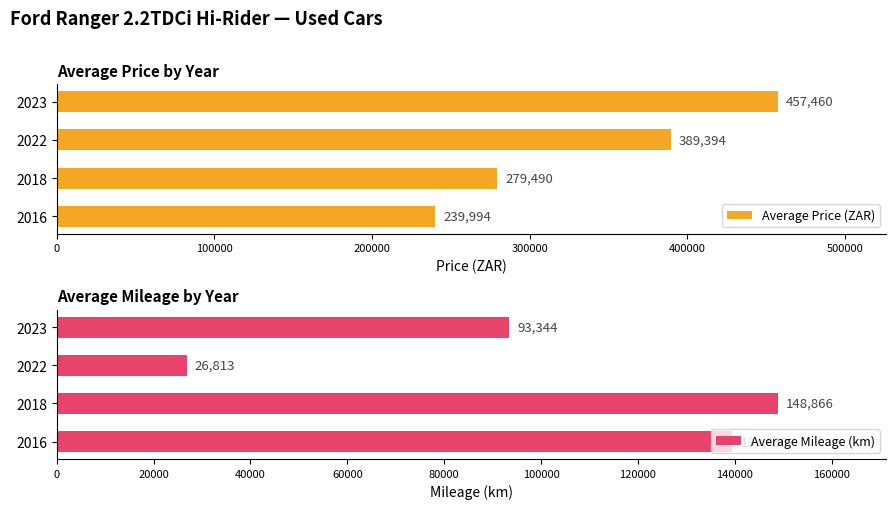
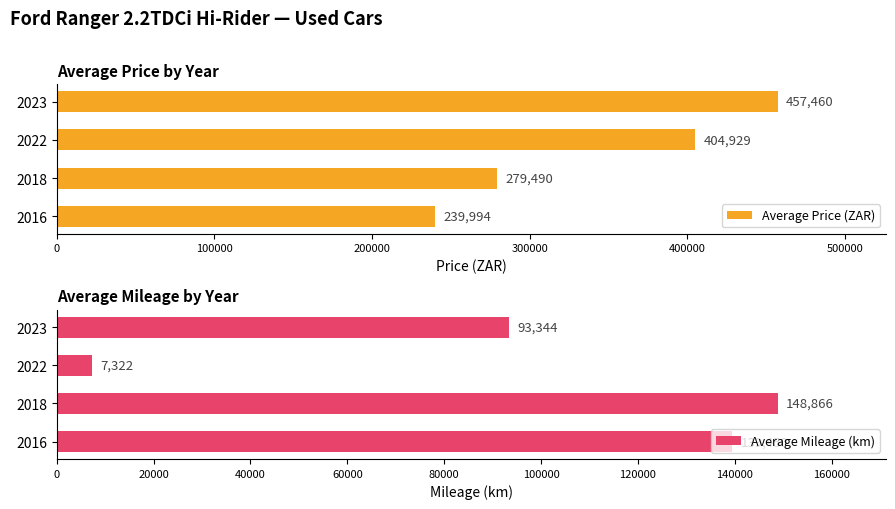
  {
    "Average Price by Year": {
      "2023": "457,460",
-     "2022": "389,394",
+     "2022": "404,929",
      "2018": "279,490",
      "2016": "239,994"
    },
    "Average Mileage by Year": {
      "2023": "93,344",
-     "2022": "26,813",
+     "2022": "7,322",
      "2018": "148,866"
    }
  }
